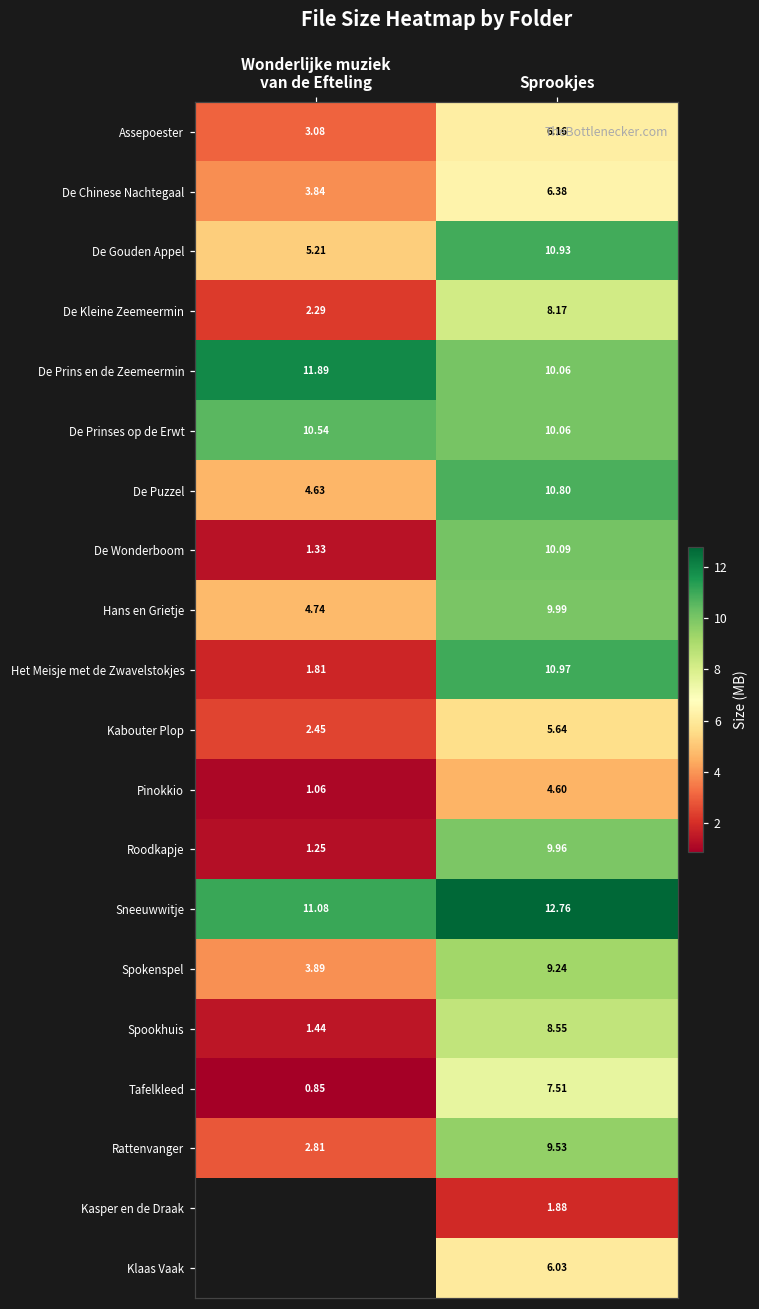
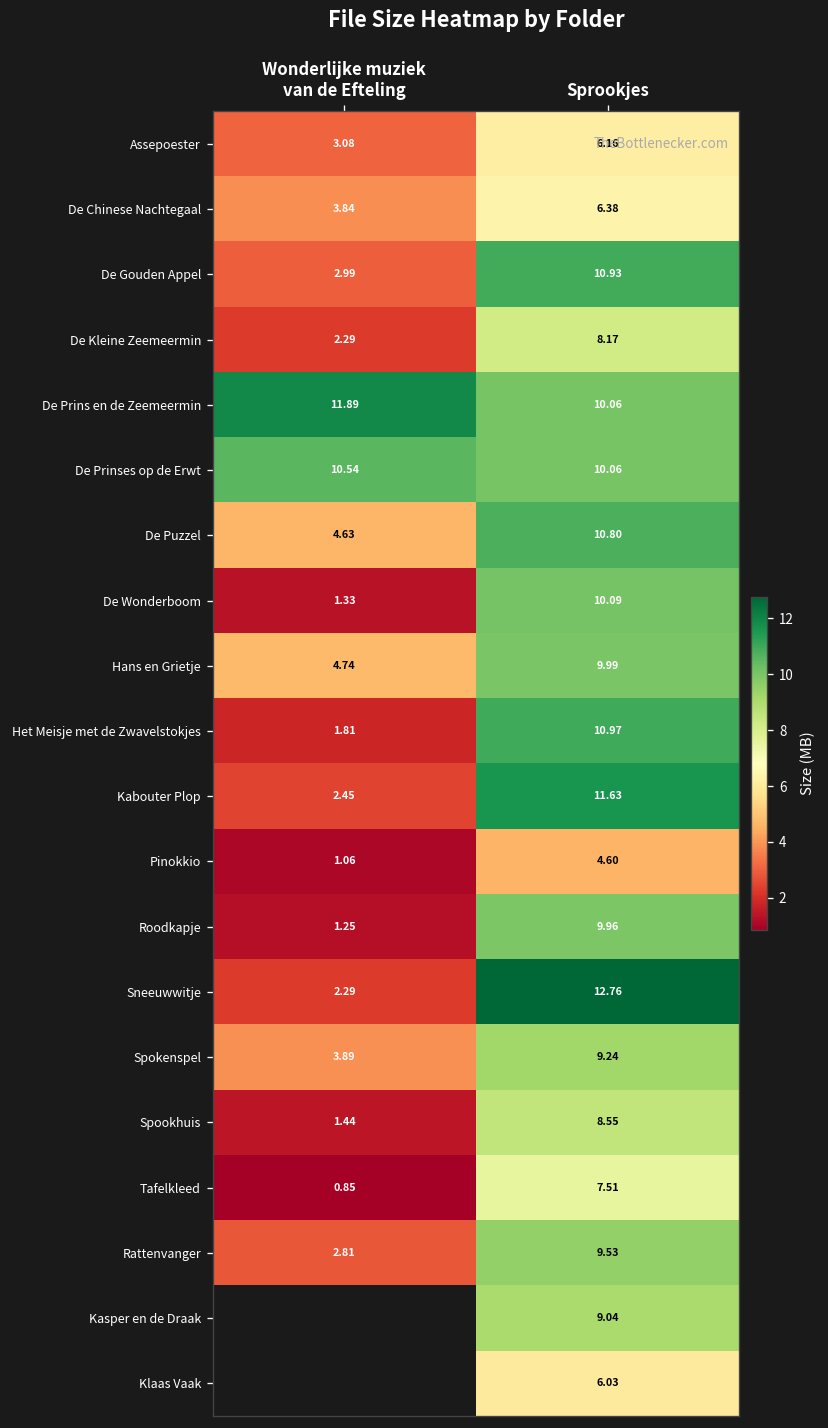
  {
    "Assepoester": {
      "Wonderlijke muziek van de Efteling": 3.08
    },
    "De Chinese Nachtegaal": {
      "Wonderlijke muziek van de Efteling": 3.84,
      "Sprookjes": 6.38
    },
    "De Gouden Appel": {
-     "Wonderlijke muziek van de Efteling": 5.21,
+     "Wonderlijke muziek van de Efteling": 2.99,
      "Sprookjes": 10.93
    },
    "De Kleine Zeemeermin": {
      "Wonderlijke muziek van de Efteling": 2.29,
      "Sprookjes": 8.17
    },
    "De Prins en de Zeemeermin": {
      "Wonderlijke muziek van de Efteling": 11.89,
      "Sprookjes": 10.06
    },
    "De Prinses op de Erwt": {
      "Wonderlijke muziek van de Efteling": 10.54,
      "Sprookjes": 10.06
    },
    "De Puzzel": {
      "Wonderlijke muziek van de Efteling": 4.63,
      "Sprookjes": 10.80
    },
    "De Wonderboom": {
      "Wonderlijke muziek van de Efteling": 1.33,
      "Sprookjes": 10.09
    },
    "Hans en Grietje": {
      "Wonderlijke muziek van de Efteling": 4.74,
      "Sprookjes": 9.99
    },
    "Het Meisje met de Zwavelstokjes": {
      "Wonderlijke muziek van de Efteling": 1.81,
      "Sprookjes": 10.97
    },
    "Kabouter Plop": {
      "Wonderlijke muziek van de Efteling": 2.45,
-     "Sprookjes": 5.64
+     "Sprookjes": 11.63
    },
    "Pinokkio": {
      "Wonderlijke muziek van de Efteling": 1.06,
      "Sprookjes": 4.60
    },
    "Roodkapje": {
      "Wonderlijke muziek van de Efteling": 1.25,
      "Sprookjes": 9.96
    },
    "Sneeuwwitje": {
-     "Wonderlijke muziek van de Efteling": 11.08,
+     "Wonderlijke muziek van de Efteling": 2.29,
      "Sprookjes": 12.76
    },
    "Spokenspel": {
      "Wonderlijke muziek van de Efteling": 3.89,
      "Sprookjes": 9.24
    },
    "Spookhuis": {
      "Wonderlijke muziek van de Efteling": 1.44,
      "Sprookjes": 8.55
    },
    "Tafelkleed": {
      "Wonderlijke muziek van de Efteling": 0.85,
      "Sprookjes": 7.51
    },
    "Rattenvanger": {
      "Wonderlijke muziek van de Efteling": 2.81,
      "Sprookjes": 9.53
    },
    "Kasper en de Draak": {
-     "Sprookjes": 1.88
+     "Sprookjes": 9.04
    },
    "Klaas Vaak": {
      "Sprookjes": 6.03
    }
  }
